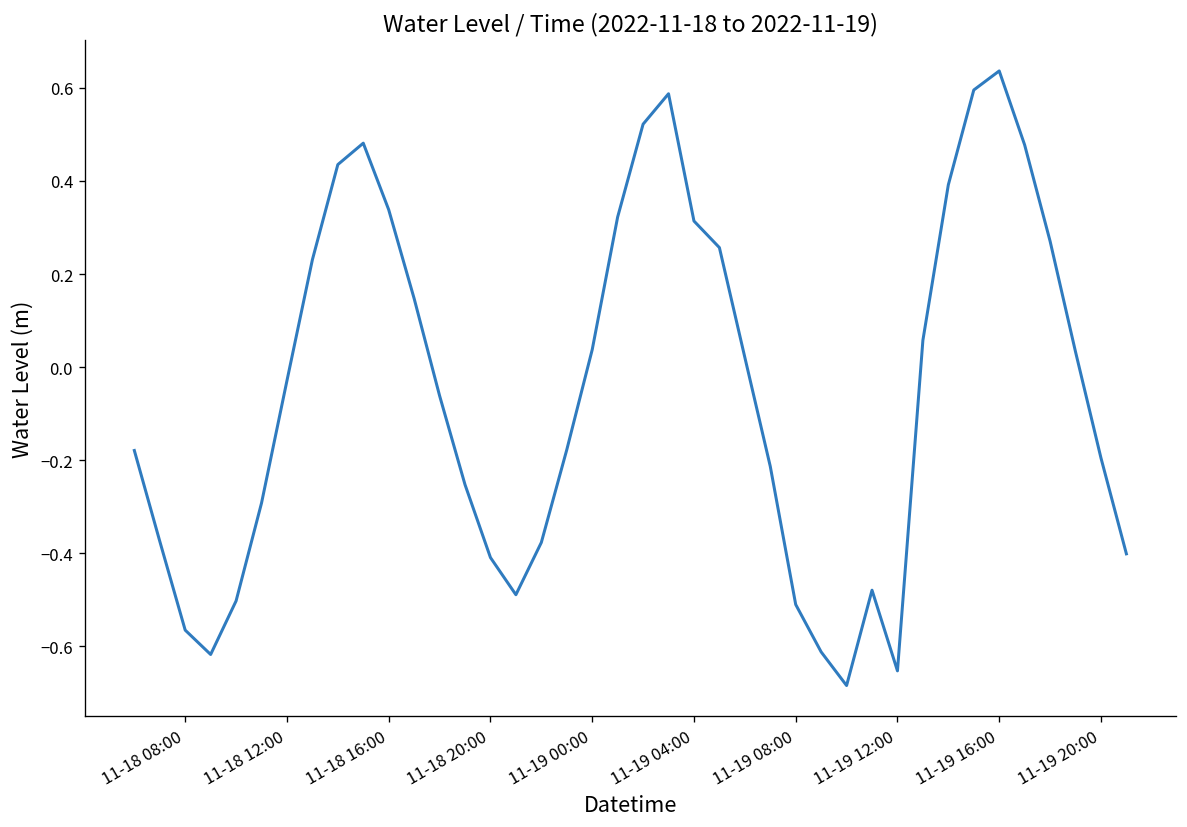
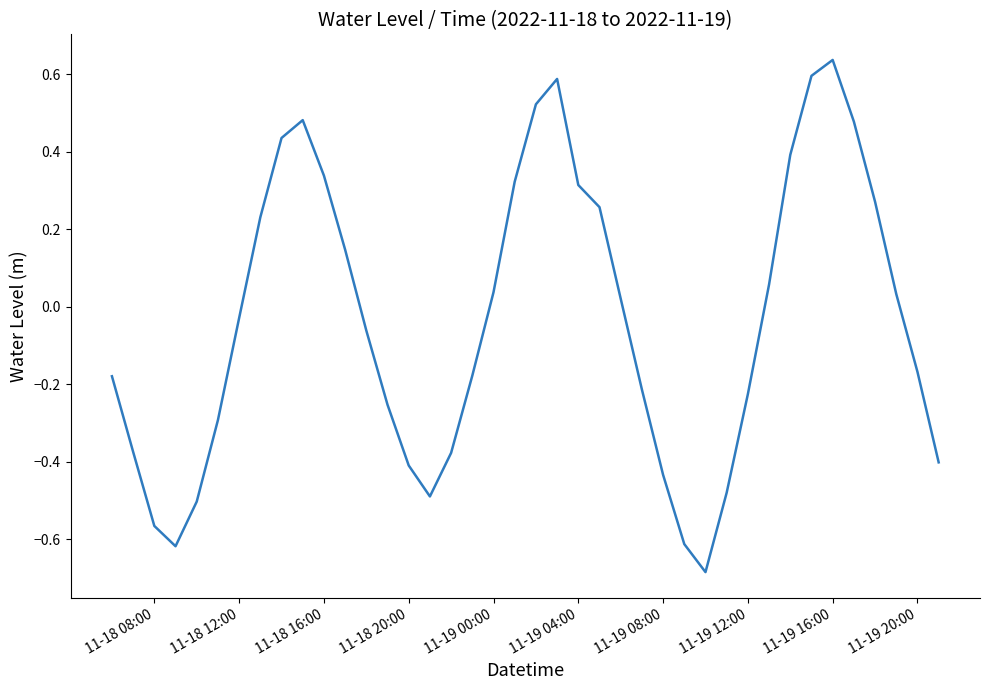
  {
    "11-18 08:00": -0.57,
    "11-18 12:00": -0.03,
    "11-18 16:00": 0.34,
    "11-18 20:00": -0.41,
    "11-19 00:00": 0.04,
    "11-19 04:00": 0.31,
-   "11-19 08:00": -0.51,
-   "11-19 12:00": -0.65,
+   "11-19 08:00": -0.43,
+   "11-19 12:00": -0.23,
    "11-19 16:00": 0.64,
-   "11-19 20:00": -0.20
+   "11-19 20:00": -0.17
  }
